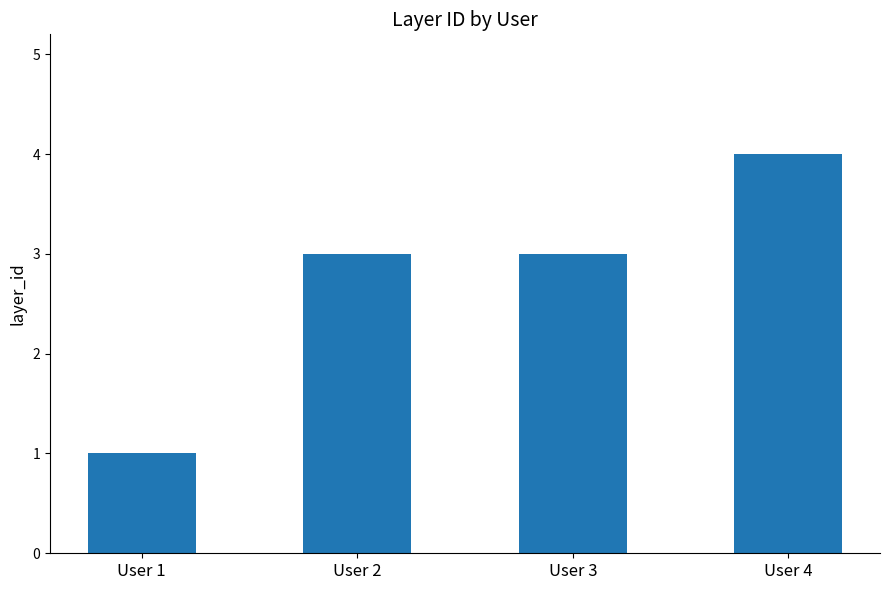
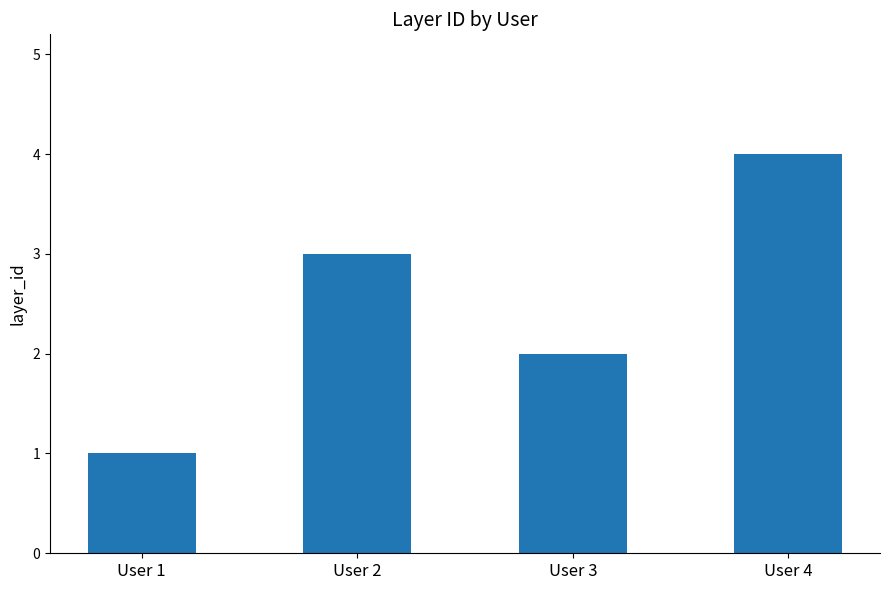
  {
    "User 1": 1,
    "User 2": 3,
-   "User 3": 3,
+   "User 3": 2,
    "User 4": 4
  }
